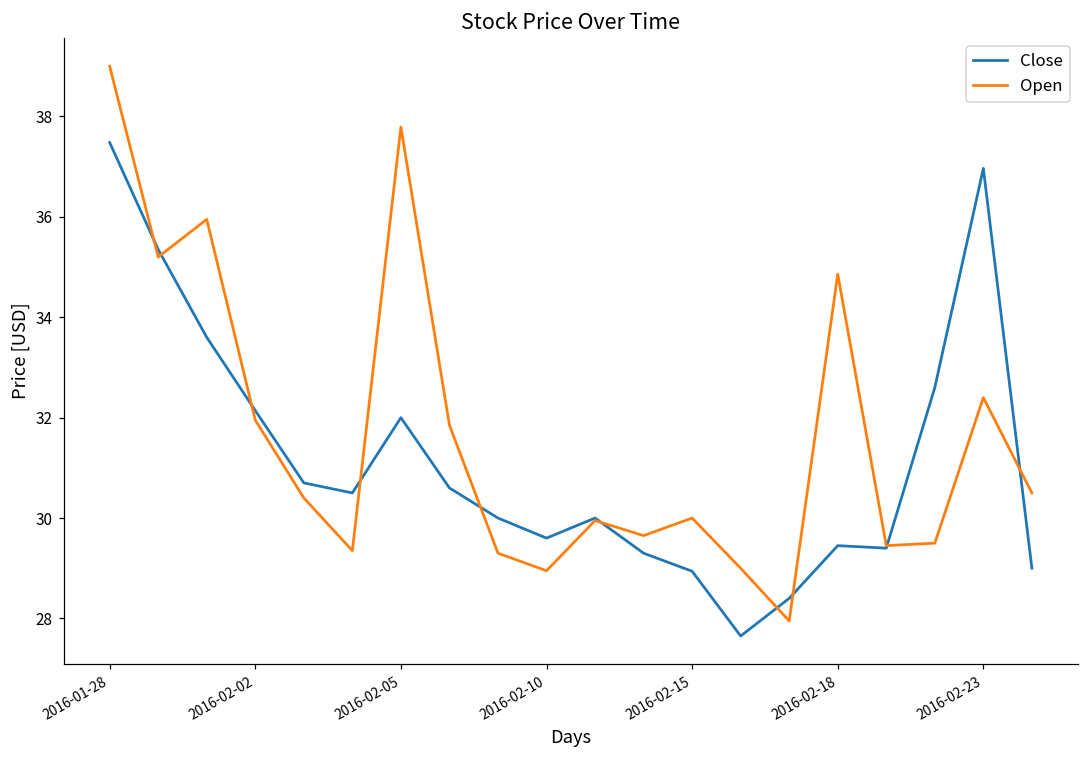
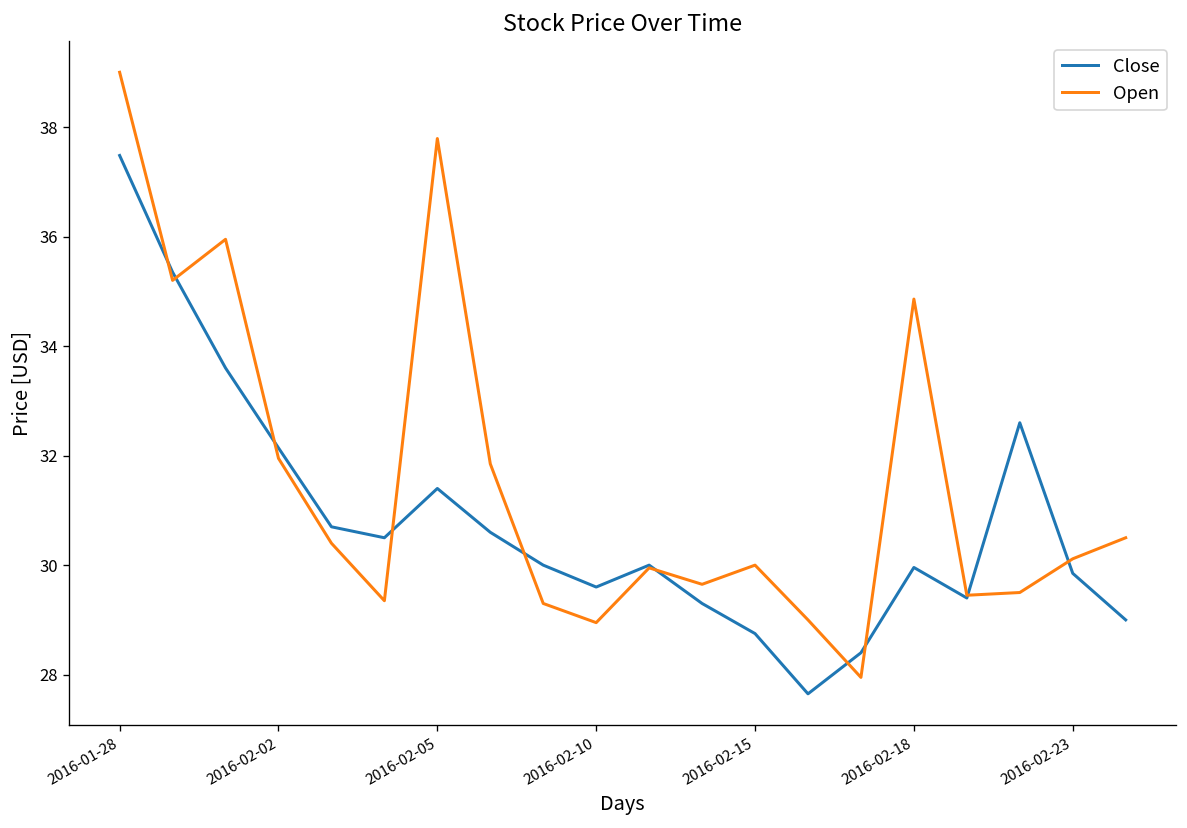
  {
    "Close": {
      "2016-01-28": 37.5,
      "2016-02-02": 32.1,
-     "2016-02-05": 32.0,
+     "2016-02-05": 31.4,
      "2016-02-10": 29.6,
-     "2016-02-15": 28.9,
-     "2016-02-18": 29.5,
-     "2016-02-23": 37.0
+     "2016-02-15": 28.8,
+     "2016-02-18": 30.0,
+     "2016-02-23": 29.9
    },
    "Open": {
      "2016-01-28": 39.0,
      "2016-02-02": 32.0,
      "2016-02-05": 37.8,
      "2016-02-10": 29.0,
      "2016-02-15": 30.0,
      "2016-02-18": 34.9,
-     "2016-02-23": 32.4
+     "2016-02-23": 30.1
    }
  }
